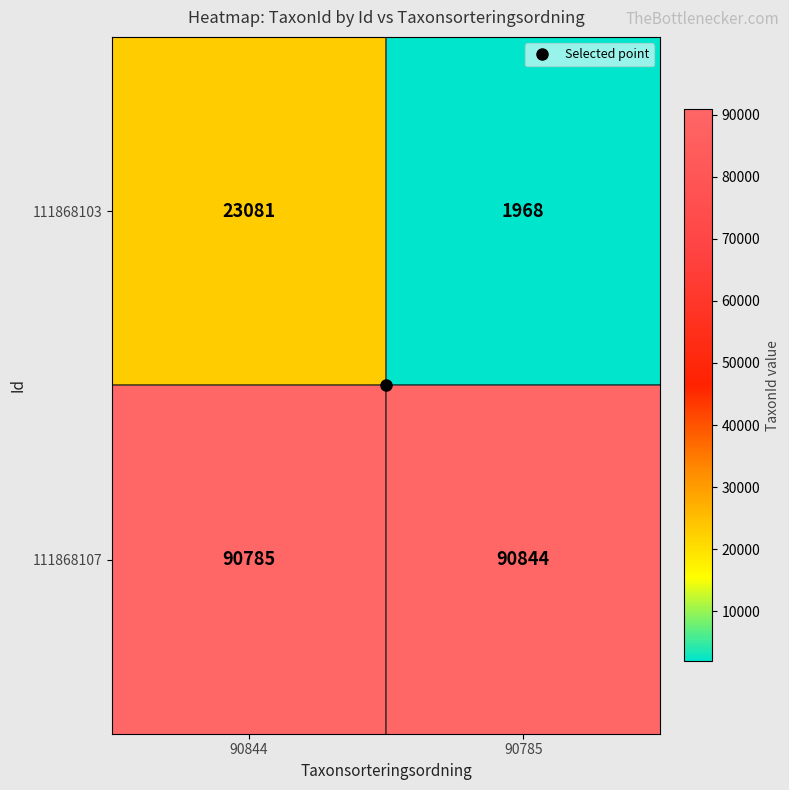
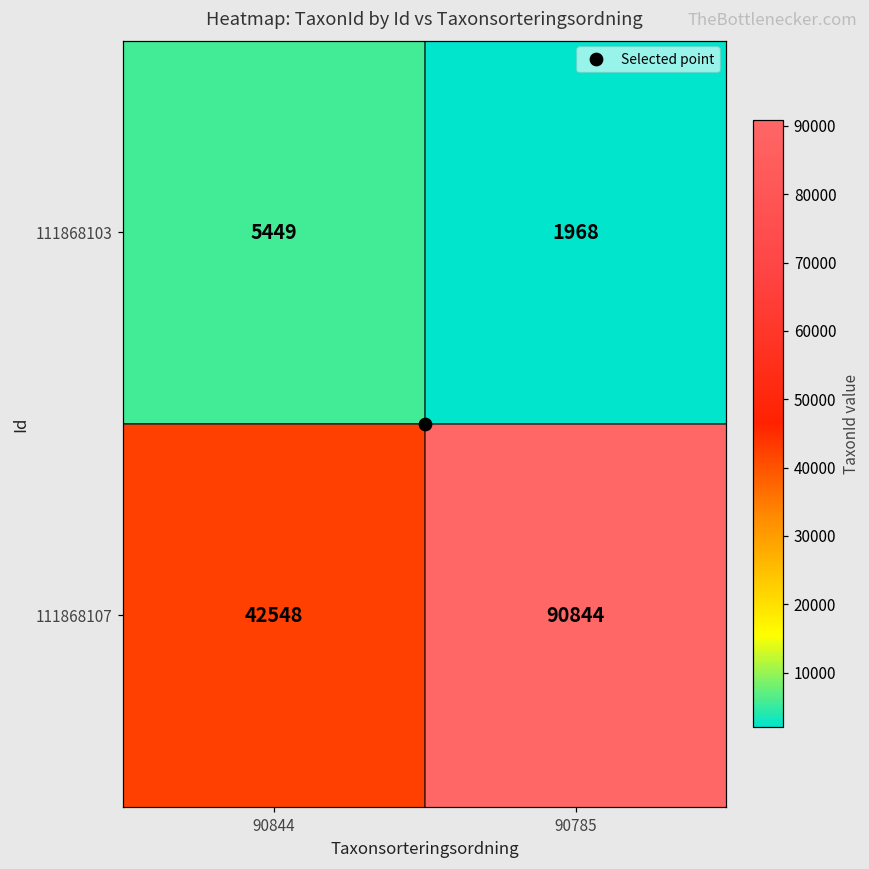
  {
    "111868103": {
-     "90844": 23081,
+     "90844": 5449,
      "90785": 1968
    },
    "111868107": {
-     "90844": 90785,
+     "90844": 42548,
      "90785": 90844
    }
  }
